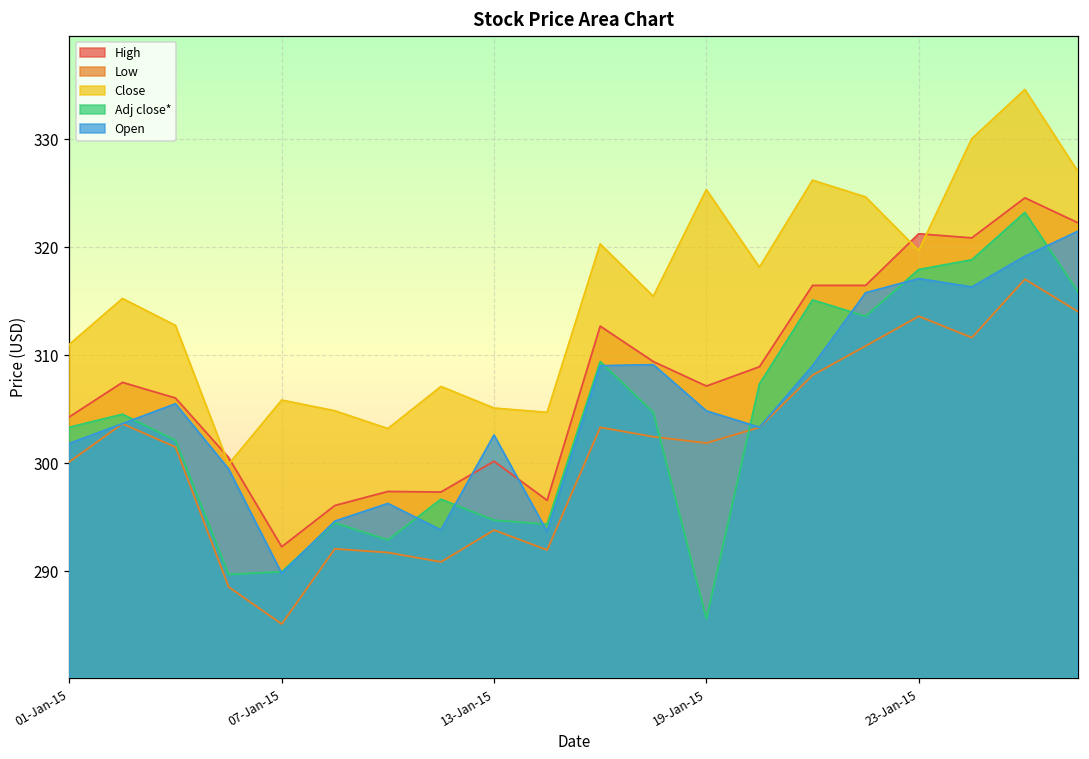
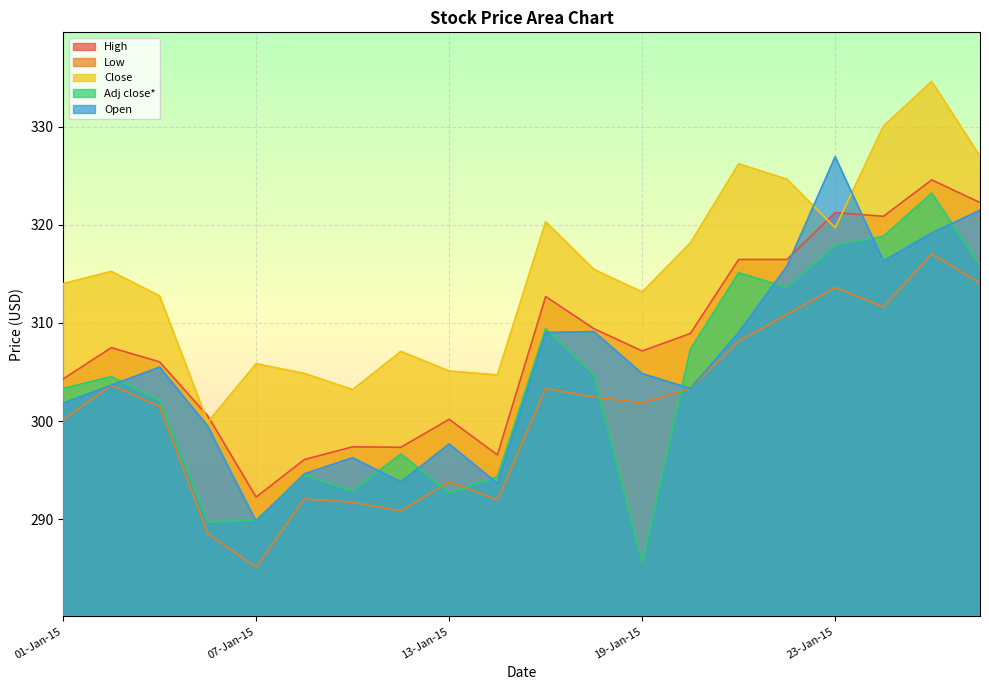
  {
    "Close": {
-     "01-Jan-15": 311,
+     "01-Jan-15": 314,
      "07-Jan-15": 306,
      "13-Jan-15": 305,
-     "19-Jan-15": 325,
+     "19-Jan-15": 313,
      "23-Jan-15": 320
    },
    "Adj close*": {
      "01-Jan-15": 303,
-     "13-Jan-15": 295,
+     "13-Jan-15": 293,
      "19-Jan-15": 286,
      "23-Jan-15": 318
    },
    "Open": {
      "01-Jan-15": 302,
-     "13-Jan-15": 303,
+     "13-Jan-15": 298,
      "19-Jan-15": 305,
-     "23-Jan-15": 317
+     "23-Jan-15": 327
    }
  }
